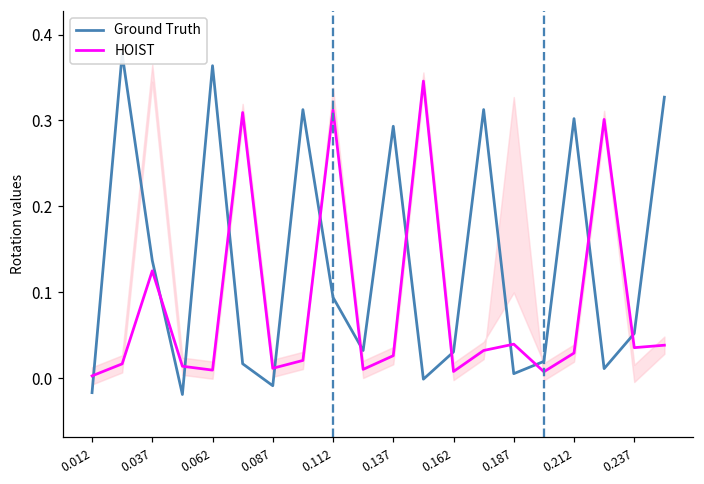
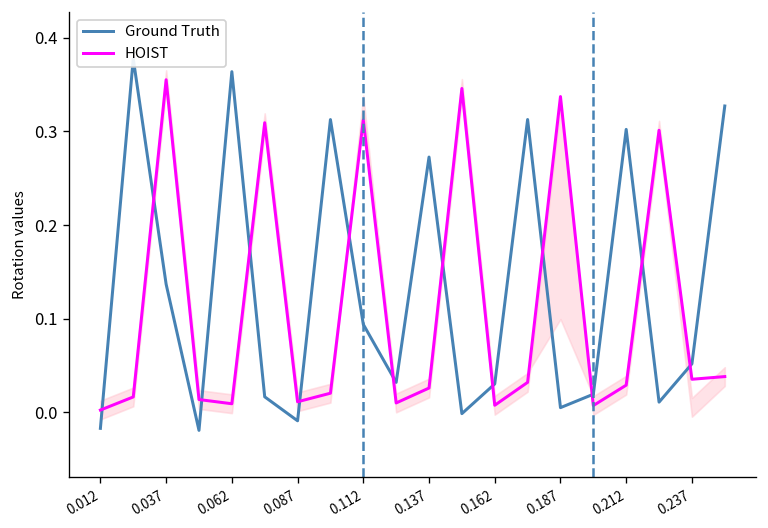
  {
    "Ground Truth": {
      "0.012": -0.02,
      "0.037": 0.14,
      "0.062": 0.36,
      "0.087": -0.01,
      "0.112": 0.09,
-     "0.137": 0.29,
+     "0.137": 0.27,
      "0.162": 0.03,
      "0.187": 0.01,
      "0.212": 0.30,
      "0.237": 0.05
    },
    "HOIST": {
      "0.012": 0.00,
-     "0.037": 0.12,
+     "0.037": 0.36,
      "0.062": 0.01,
      "0.087": 0.01,
      "0.112": 0.31,
      "0.137": 0.03,
      "0.162": 0.01,
-     "0.187": 0.04,
+     "0.187": 0.34,
      "0.212": 0.03,
      "0.237": 0.04
    }
  }
